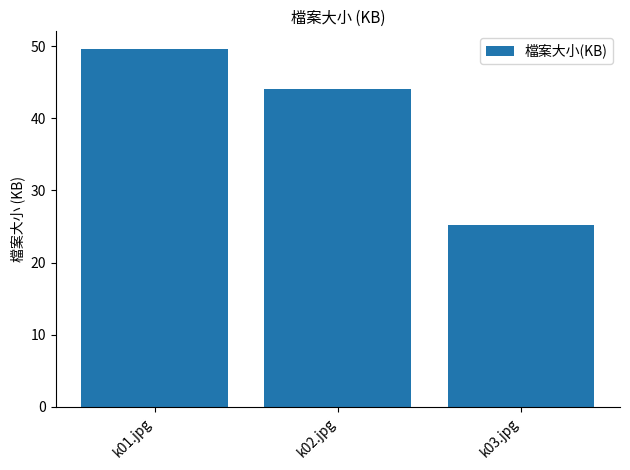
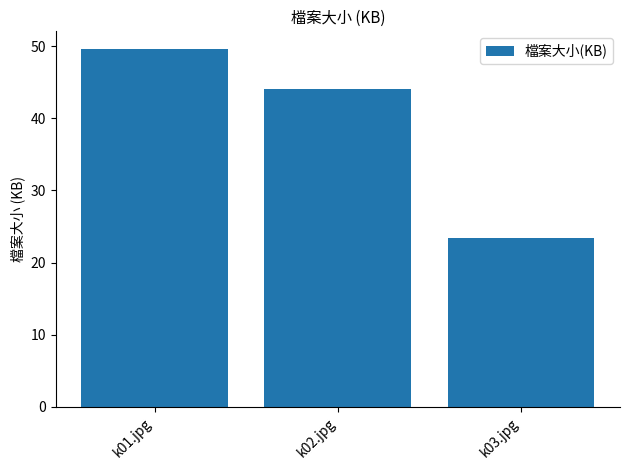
  {
    "k01.jpg": 50,
    "k02.jpg": 44,
-   "k03.jpg": 25
+   "k03.jpg": 23
  }
